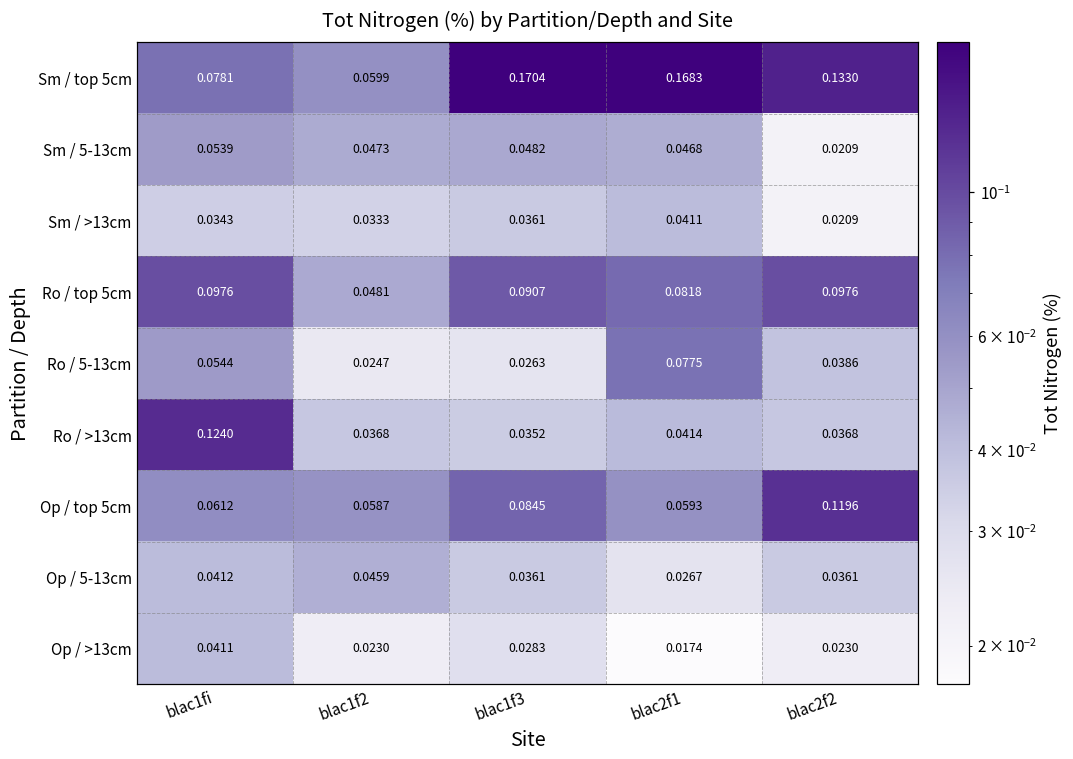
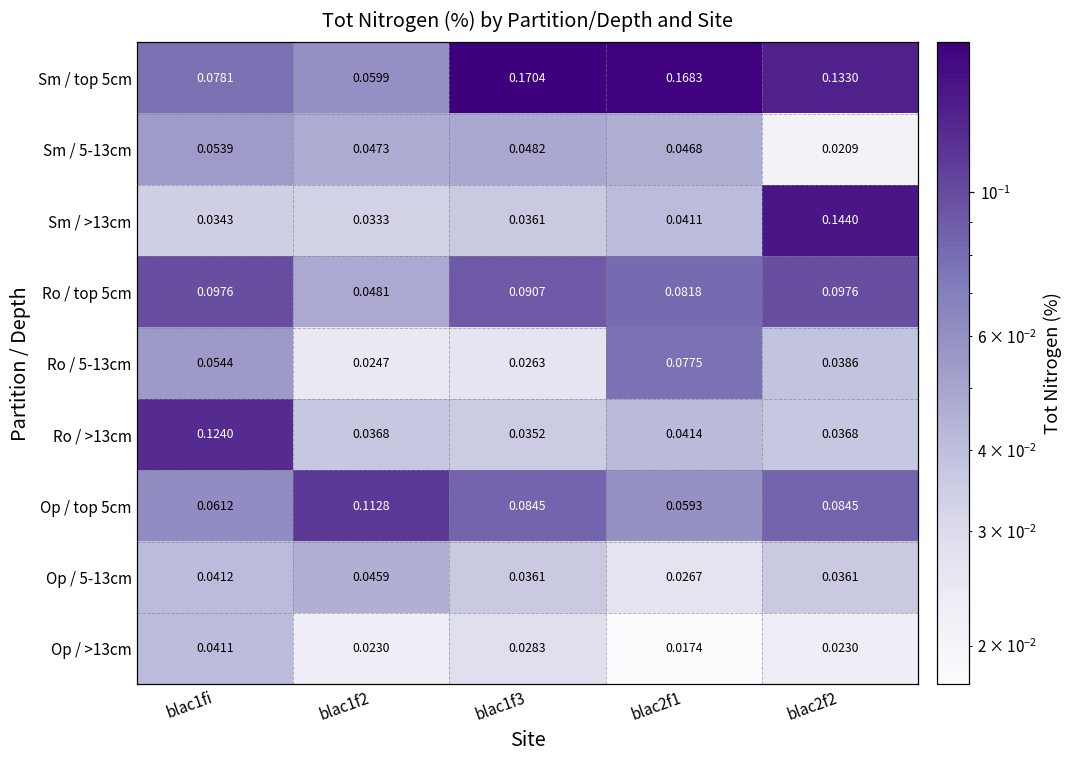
  {
    "Sm / top 5cm": {
      "blac1fi": 0.0781,
      "blac1f2": 0.0599,
      "blac1f3": 0.1704,
      "blac2f1": 0.1683,
      "blac2f2": 0.1330
    },
    "Sm / 5-13cm": {
      "blac1fi": 0.0539,
      "blac1f2": 0.0473,
      "blac1f3": 0.0482,
      "blac2f1": 0.0468,
      "blac2f2": 0.0209
    },
    "Sm / >13cm": {
      "blac1fi": 0.0343,
      "blac1f2": 0.0333,
      "blac1f3": 0.0361,
      "blac2f1": 0.0411,
-     "blac2f2": 0.0209
+     "blac2f2": 0.1440
    },
    "Ro / top 5cm": {
      "blac1fi": 0.0976,
      "blac1f2": 0.0481,
      "blac1f3": 0.0907,
      "blac2f1": 0.0818,
      "blac2f2": 0.0976
    },
    "Ro / 5-13cm": {
      "blac1fi": 0.0544,
      "blac1f2": 0.0247,
      "blac1f3": 0.0263,
      "blac2f1": 0.0775,
      "blac2f2": 0.0386
    },
    "Ro / >13cm": {
      "blac1fi": 0.1240,
      "blac1f2": 0.0368,
      "blac1f3": 0.0352,
      "blac2f1": 0.0414,
      "blac2f2": 0.0368
    },
    "Op / top 5cm": {
      "blac1fi": 0.0612,
-     "blac1f2": 0.0587,
+     "blac1f2": 0.1128,
      "blac1f3": 0.0845,
      "blac2f1": 0.0593,
-     "blac2f2": 0.1196
+     "blac2f2": 0.0845
    },
    "Op / 5-13cm": {
      "blac1fi": 0.0412,
      "blac1f2": 0.0459,
      "blac1f3": 0.0361,
      "blac2f1": 0.0267,
      "blac2f2": 0.0361
    },
    "Op / >13cm": {
      "blac1fi": 0.0411,
      "blac1f2": 0.0230,
      "blac1f3": 0.0283,
      "blac2f1": 0.0174,
      "blac2f2": 0.0230
    }
  }
